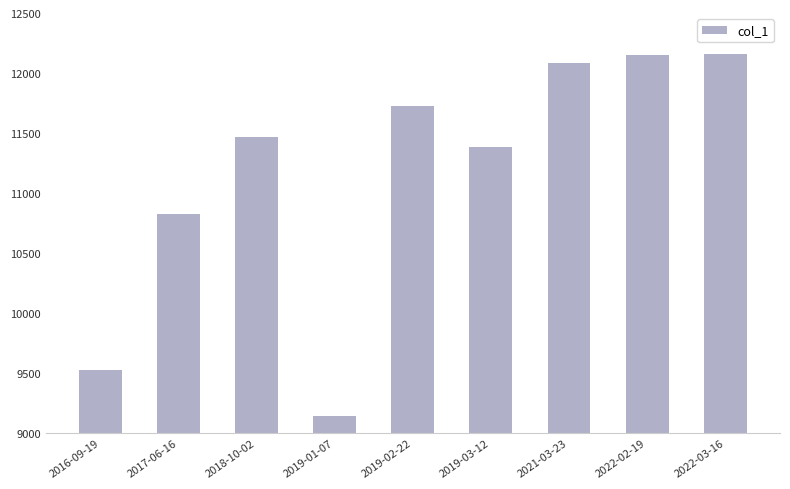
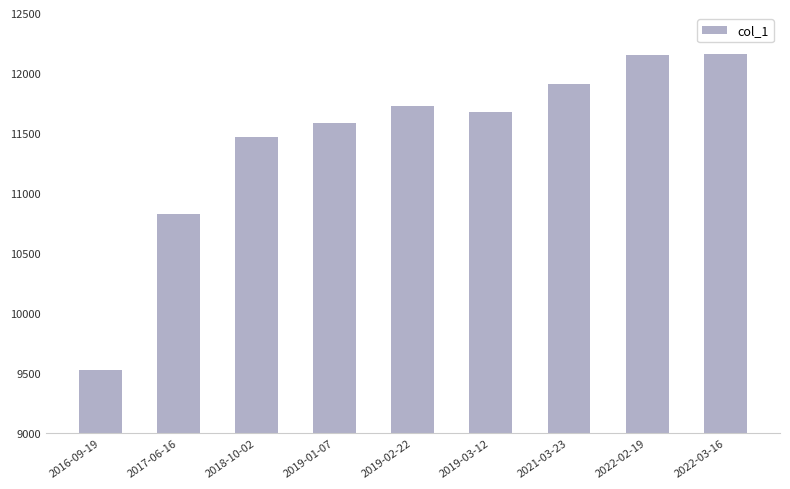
  {
    "2016-09-19": 9530,
    "2017-06-16": 10820,
    "2018-10-02": 11470,
-   "2019-01-07": 9150,
+   "2019-01-07": 11580,
    "2019-02-22": 11720,
-   "2019-03-12": 11380,
-   "2021-03-23": 12080,
+   "2019-03-12": 11670,
+   "2021-03-23": 11910,
    "2022-02-19": 12150,
    "2022-03-16": 12160
  }
